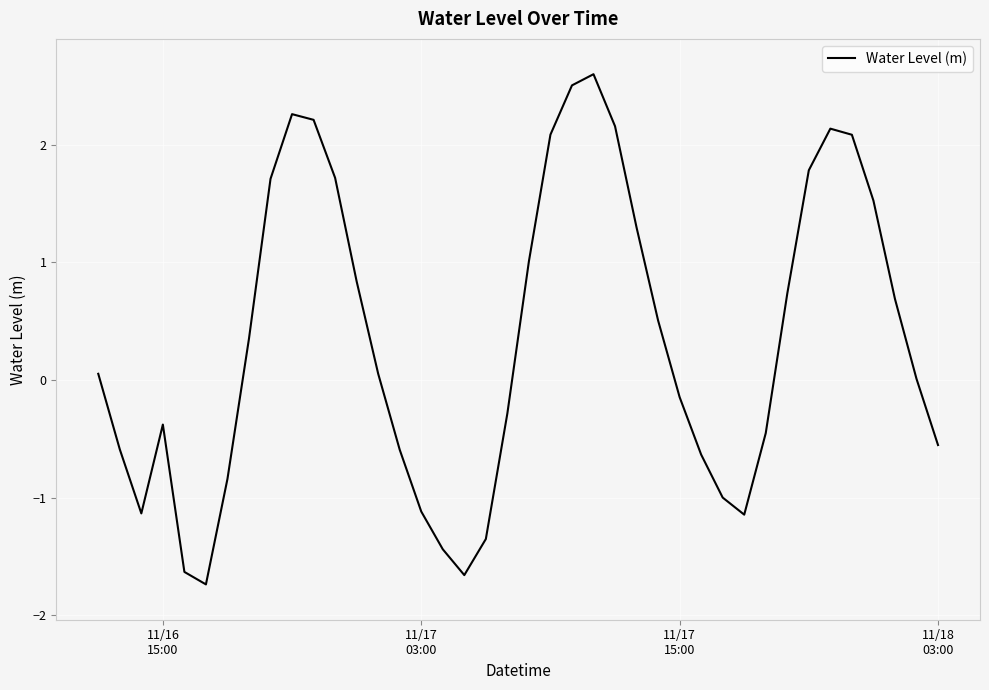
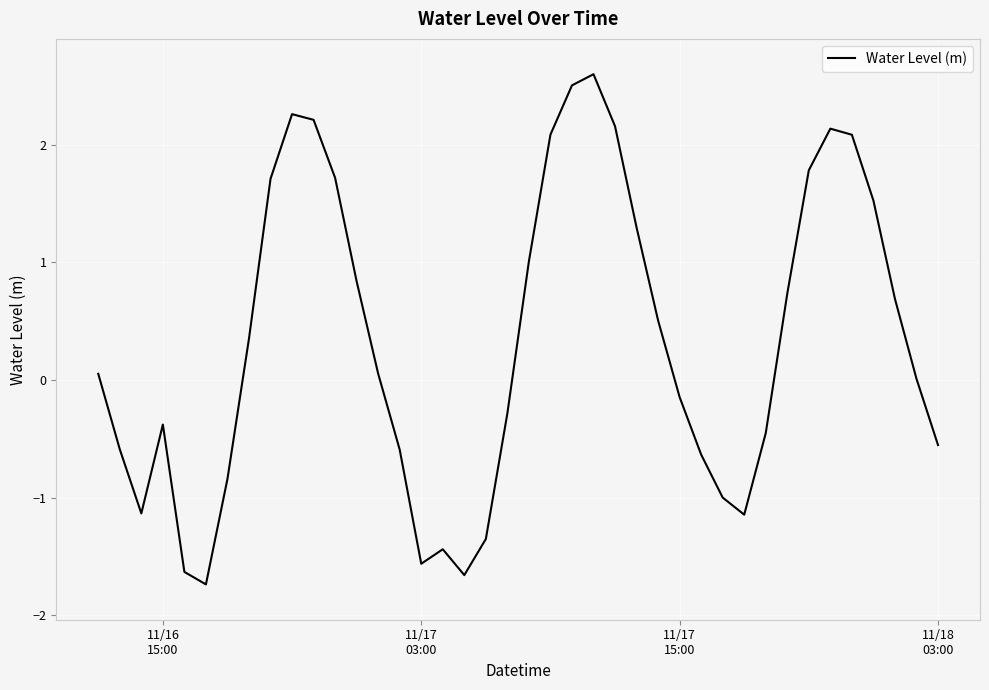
  {
    "11/16 15:00": -0.38,
-   "11/17 03:00": -1.12,
+   "11/17 03:00": -1.56,
    "11/17 15:00": -0.15,
    "11/18 03:00": -0.55
  }
